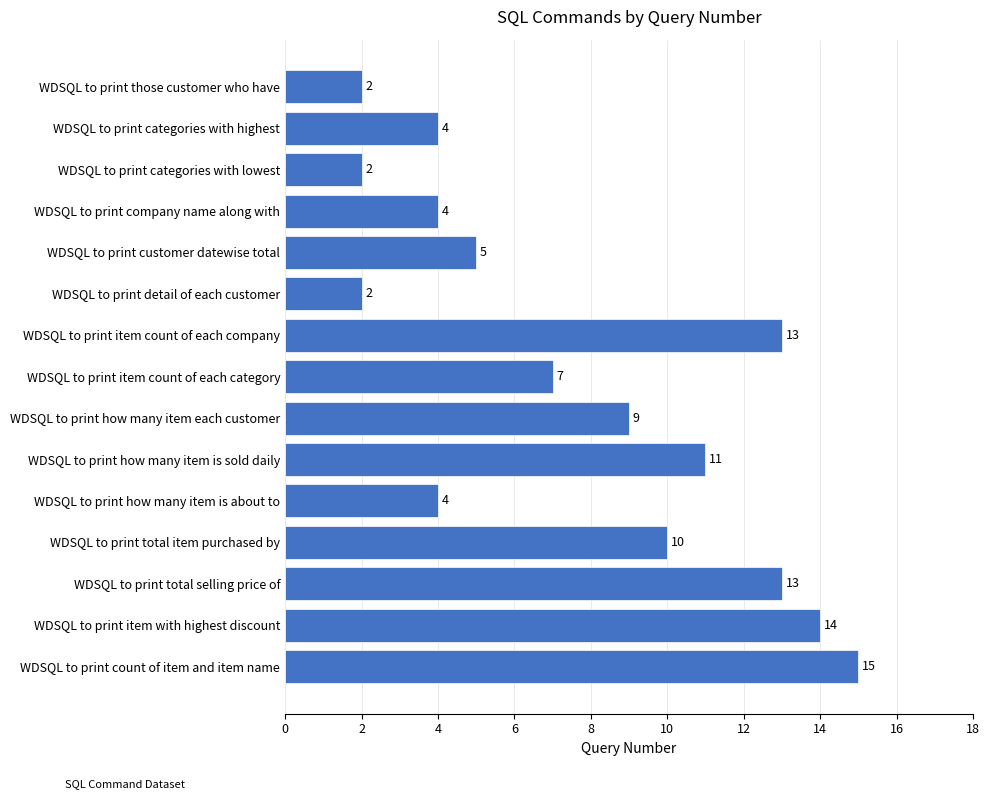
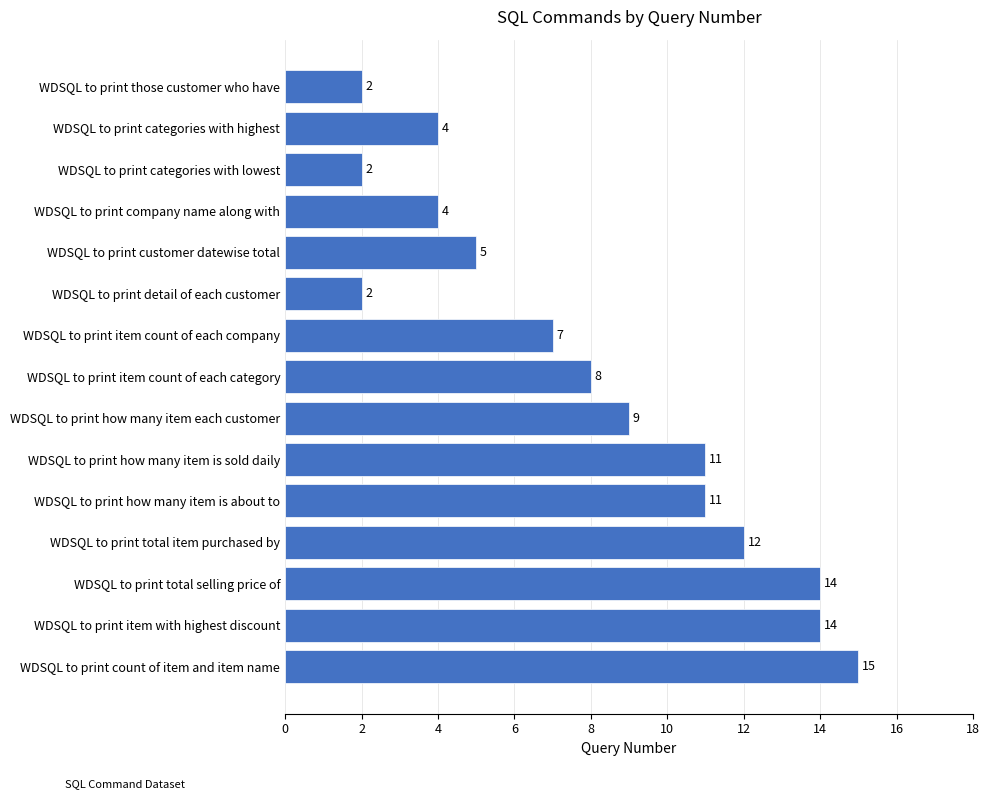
  {
    "WDSQL to print those customer who have": 2,
    "WDSQL to print categories with highest": 4,
    "WDSQL to print categories with lowest": 2,
    "WDSQL to print company name along with": 4,
    "WDSQL to print customer datewise total": 5,
    "WDSQL to print detail of each customer": 2,
-   "WDSQL to print item count of each company": 13,
-   "WDSQL to print item count of each category": 7,
+   "WDSQL to print item count of each company": 7,
+   "WDSQL to print item count of each category": 8,
    "WDSQL to print how many item each customer": 9,
    "WDSQL to print how many item is sold daily": 11,
-   "WDSQL to print how many item is about to": 4,
-   "WDSQL to print total item purchased by": 10,
-   "WDSQL to print total selling price of": 13,
+   "WDSQL to print how many item is about to": 11,
+   "WDSQL to print total item purchased by": 12,
+   "WDSQL to print total selling price of": 14,
    "WDSQL to print item with highest discount": 14,
    "WDSQL to print count of item and item name": 15
  }
